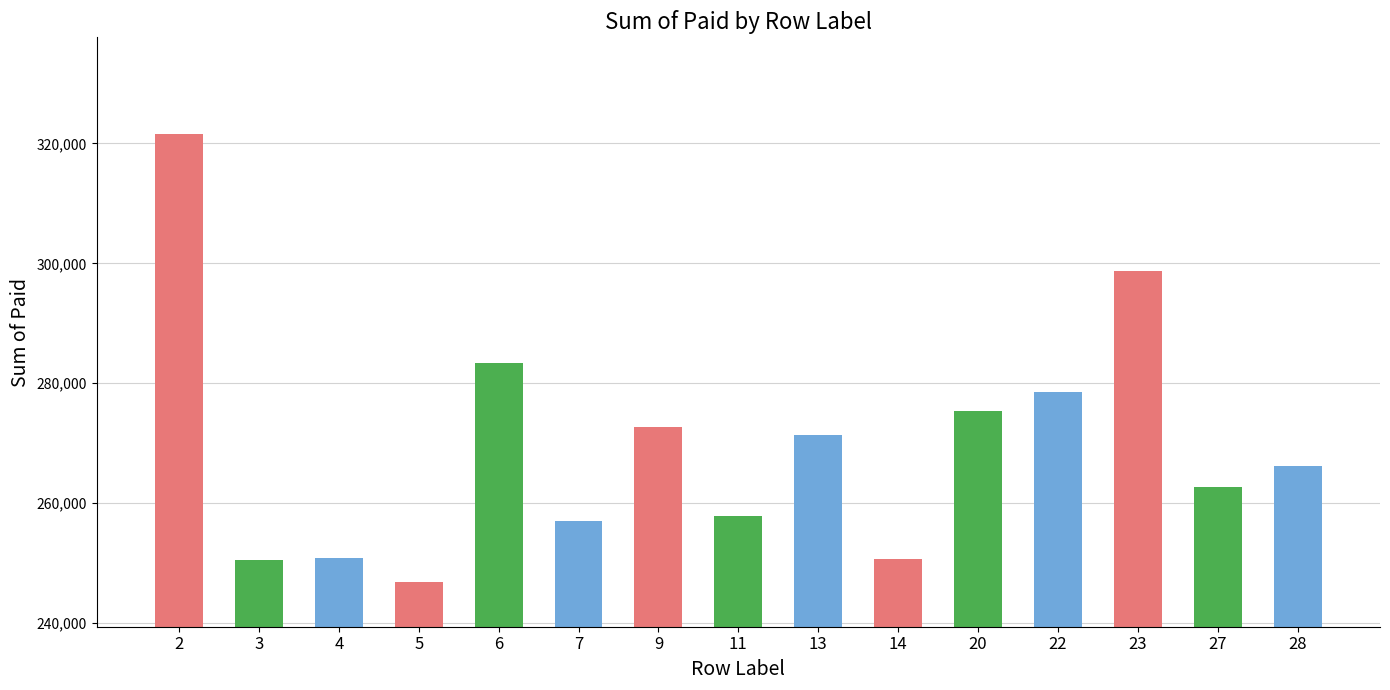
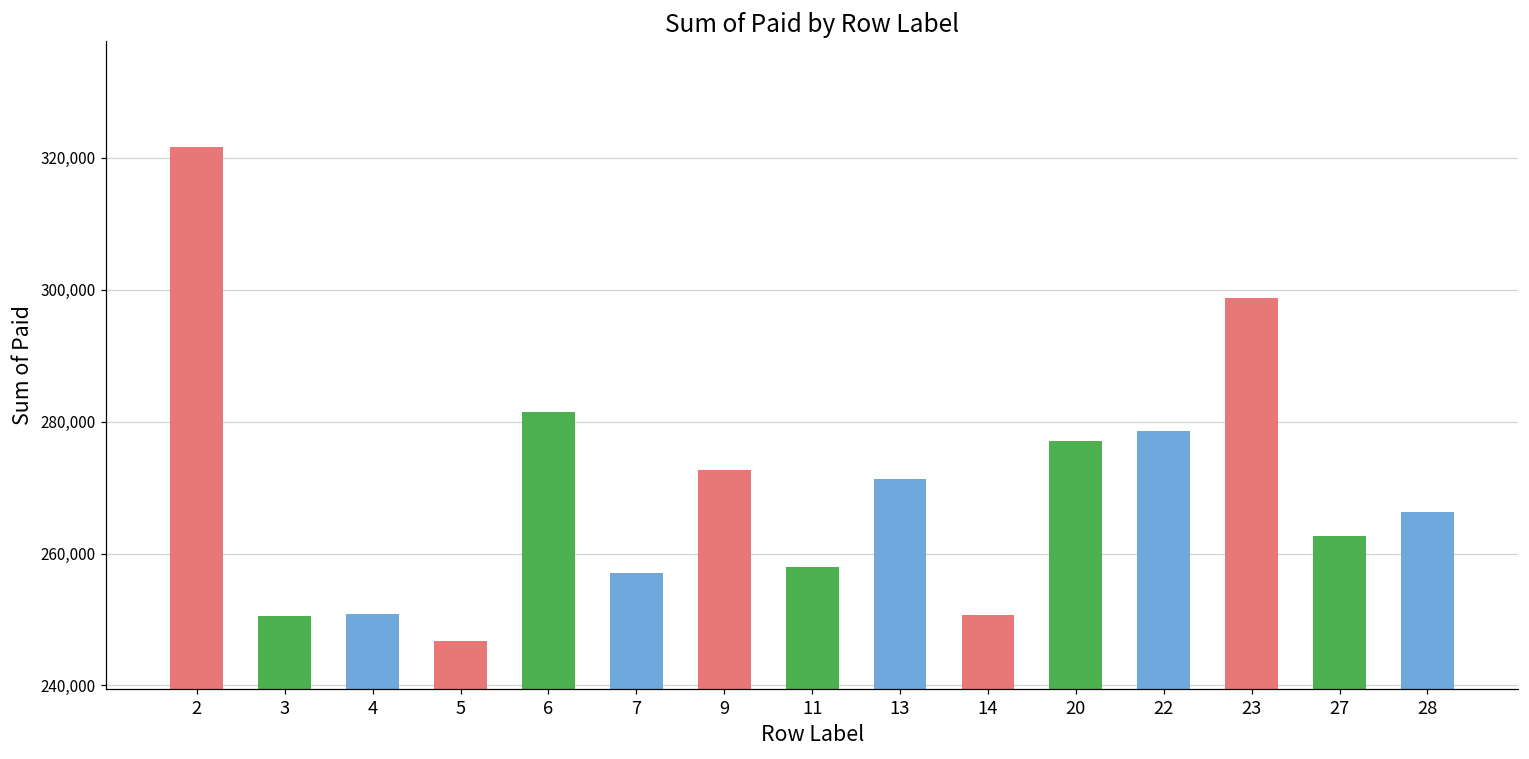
  {
    "2": "322,000",
    "3": "251,000",
    "4": "251,000",
    "5": "247,000",
-   "6": "283,000",
+   "6": "281,000",
    "7": "257,000",
    "9": "273,000",
    "11": "258,000",
    "13": "271,000",
    "14": "251,000",
-   "20": "275,000",
+   "20": "277,000",
    "22": "279,000",
    "23": "299,000",
    "27": "263,000",
    "28": "266,000"
  }
